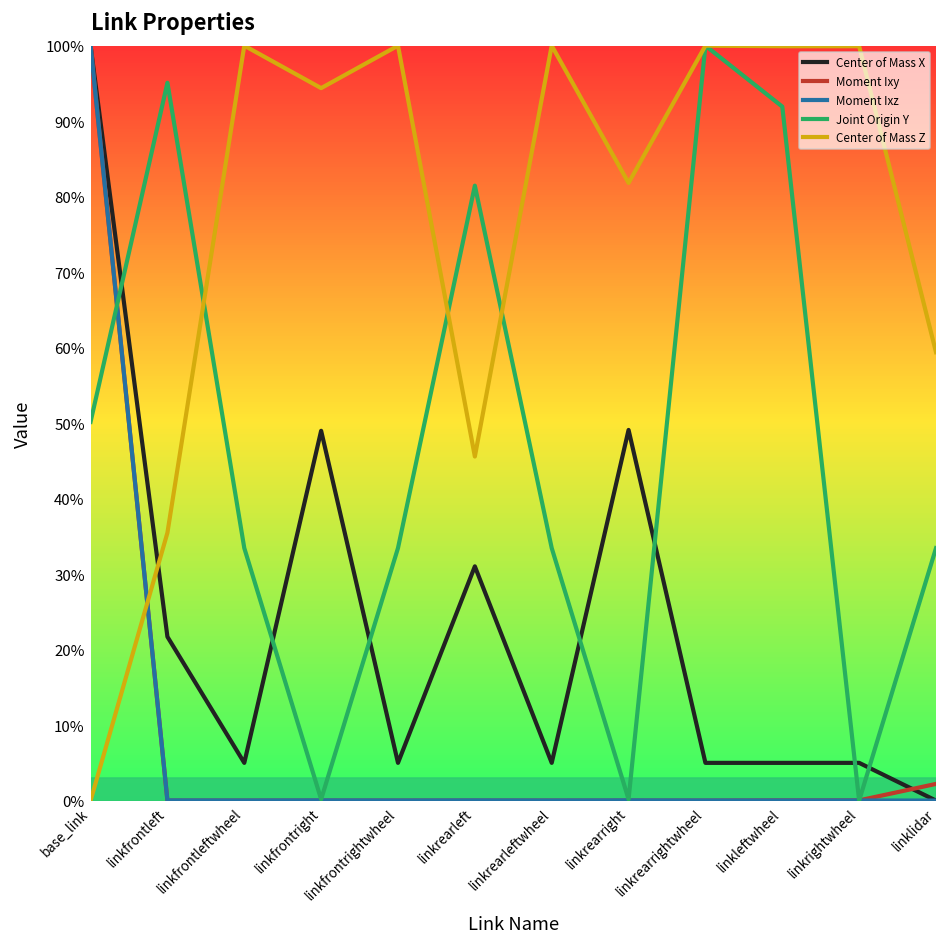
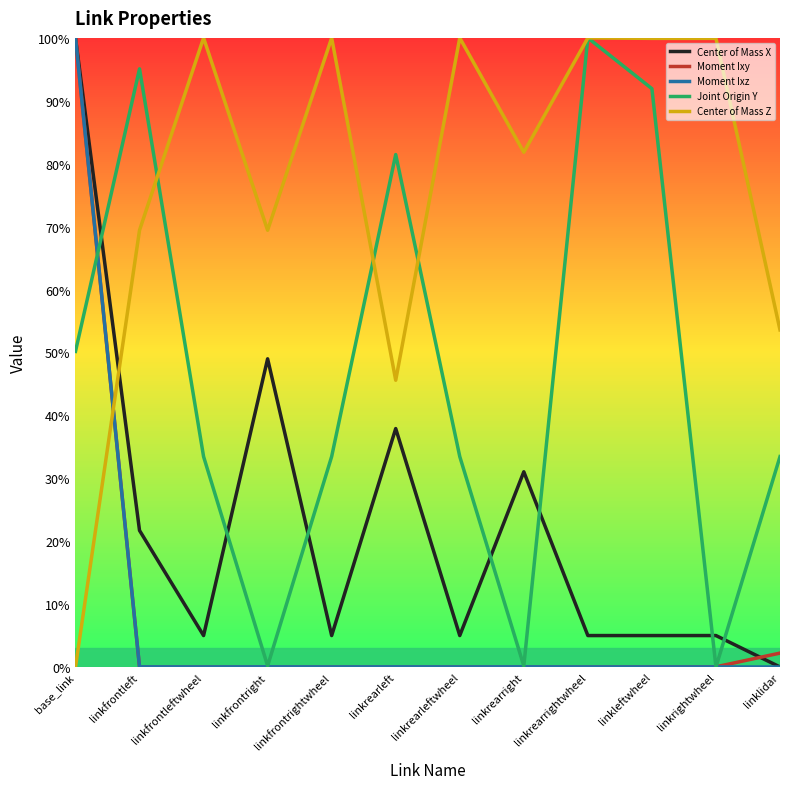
  {
    "Center of Mass X": {
      "linkfrontleft": "22%",
      "linkfrontleftwheel": "5%",
      "linkfrontright": "49%",
      "linkfrontrightwheel": "5%",
-     "linkrearleft": "31%",
+     "linkrearleft": "38%",
      "linkrearleftwheel": "5%",
-     "linkrearright": "49%",
+     "linkrearright": "31%",
      "linkrearrightwheel": "5%",
      "linkleftwheel": "5%",
      "linkrightwheel": "5%"
    },
    "Moment Ixy": {
      "linklidar": "2%"
    },
    "Joint Origin Y": {
      "base_link": "50%",
      "linkfrontleft": "95%",
      "linkfrontleftwheel": "33%",
      "linkfrontrightwheel": "33%",
      "linkrearleft": "81%",
      "linkrearleftwheel": "33%",
      "linkleftwheel": "92%",
      "linklidar": "33%"
    },
    "Center of Mass Z": {
      "base_link": "0%",
-     "linkfrontleft": "35%",
+     "linkfrontleft": "69%",
      "linkfrontleftwheel": "100%",
-     "linkfrontright": "94%",
+     "linkfrontright": "69%",
      "linkfrontrightwheel": "100%",
      "linkrearleft": "46%",
      "linkrearleftwheel": "100%",
      "linkrearright": "82%",
      "linkleftwheel": "100%",
      "linkrightwheel": "100%",
-     "linklidar": "59%"
+     "linklidar": "54%"
    }
  }
